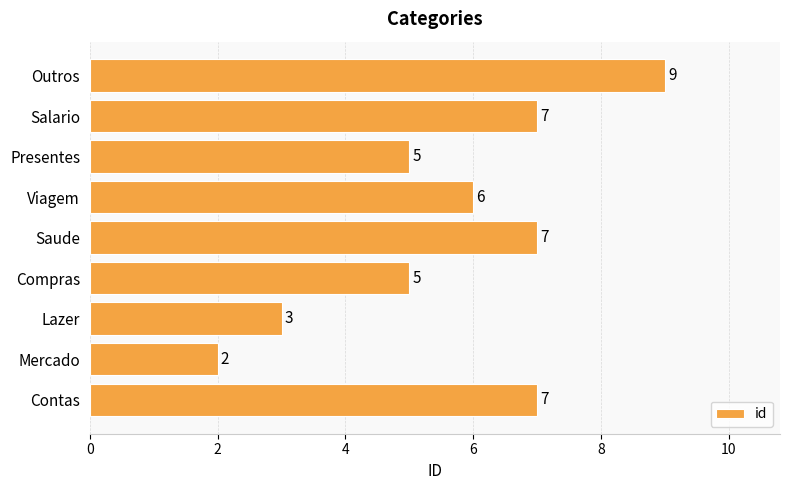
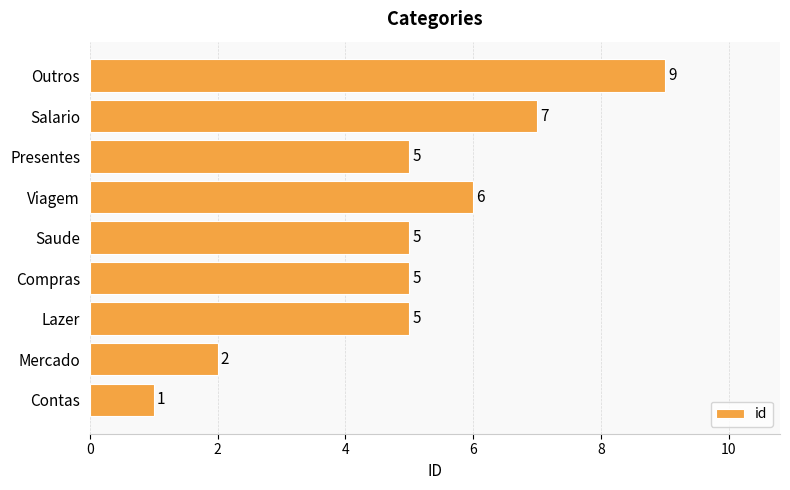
  {
    "Outros": 9,
    "Salario": 7,
    "Presentes": 5,
    "Viagem": 6,
-   "Saude": 7,
+   "Saude": 5,
    "Compras": 5,
-   "Lazer": 3,
+   "Lazer": 5,
    "Mercado": 2,
-   "Contas": 7
+   "Contas": 1
  }
